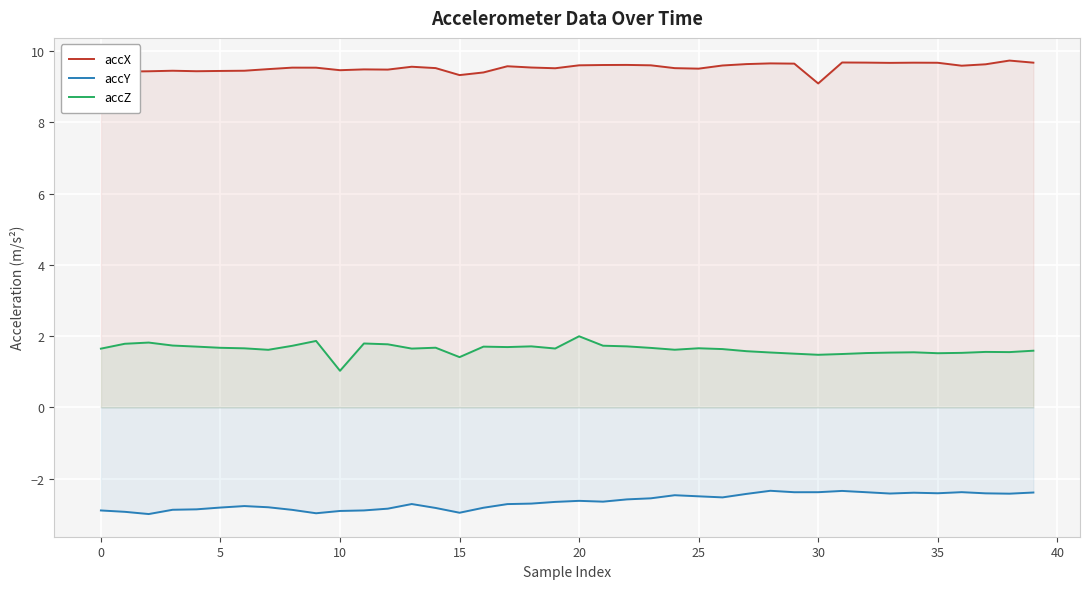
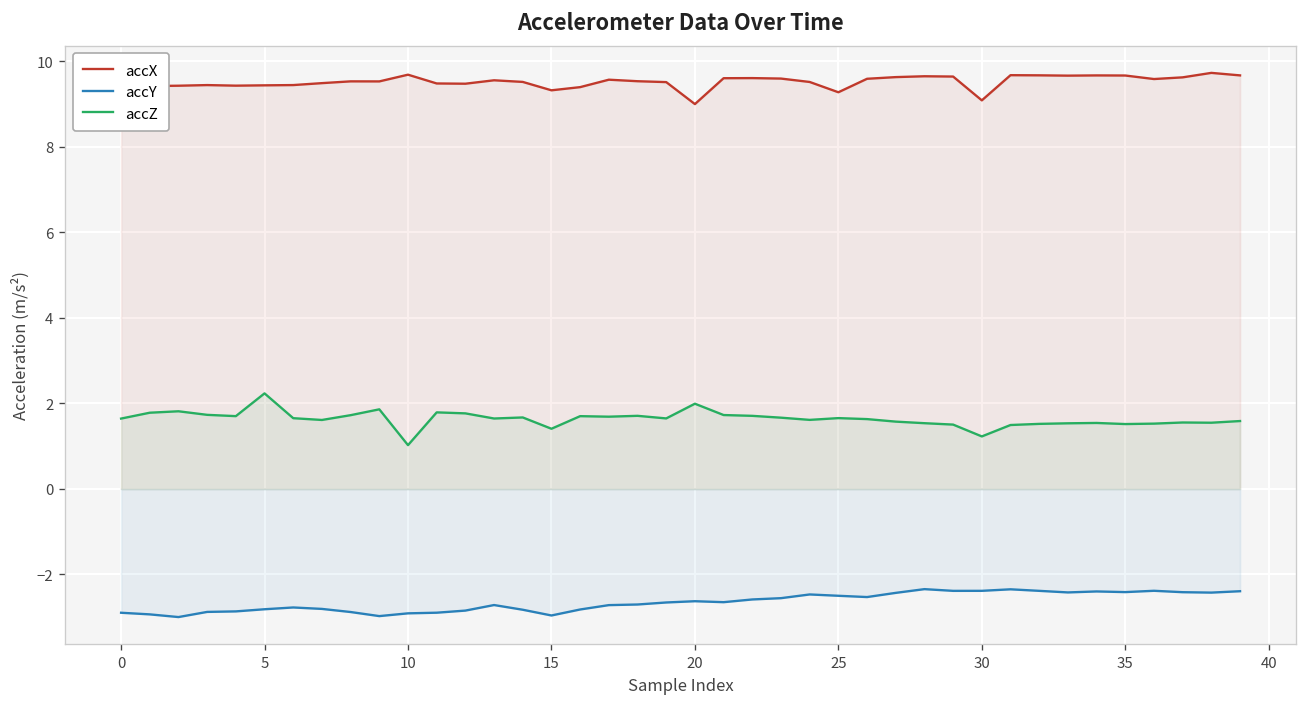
  {
    "accX": {
      "5": 9.4,
-     "10": 9.5,
+     "10": 9.7,
      "15": 9.3,
-     "20": 9.6,
-     "25": 9.5,
+     "20": 9.0,
+     "25": 9.3,
      "30": 9.1,
      "35": 9.7
    },
    "accZ": {
      "0": 1.6,
-     "5": 1.7,
+     "5": 2.2,
      "10": 1.0,
      "15": 1.4,
      "20": 2.0,
      "25": 1.7,
-     "30": 1.5,
+     "30": 1.2,
      "35": 1.5
    }
  }
